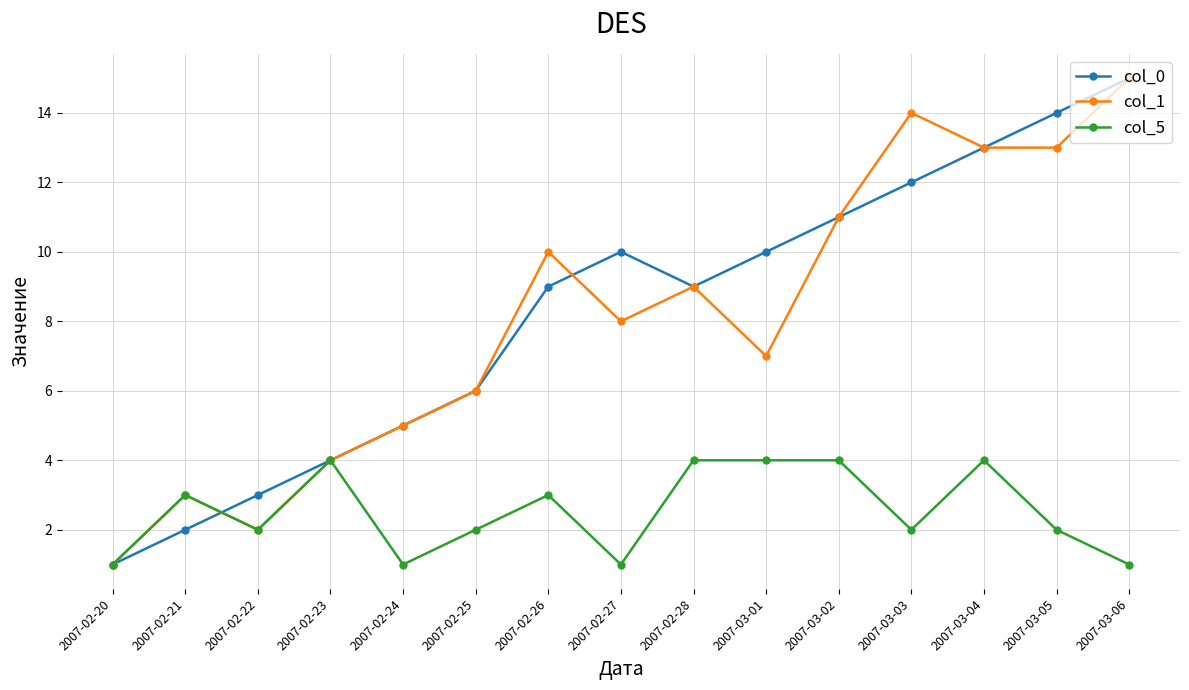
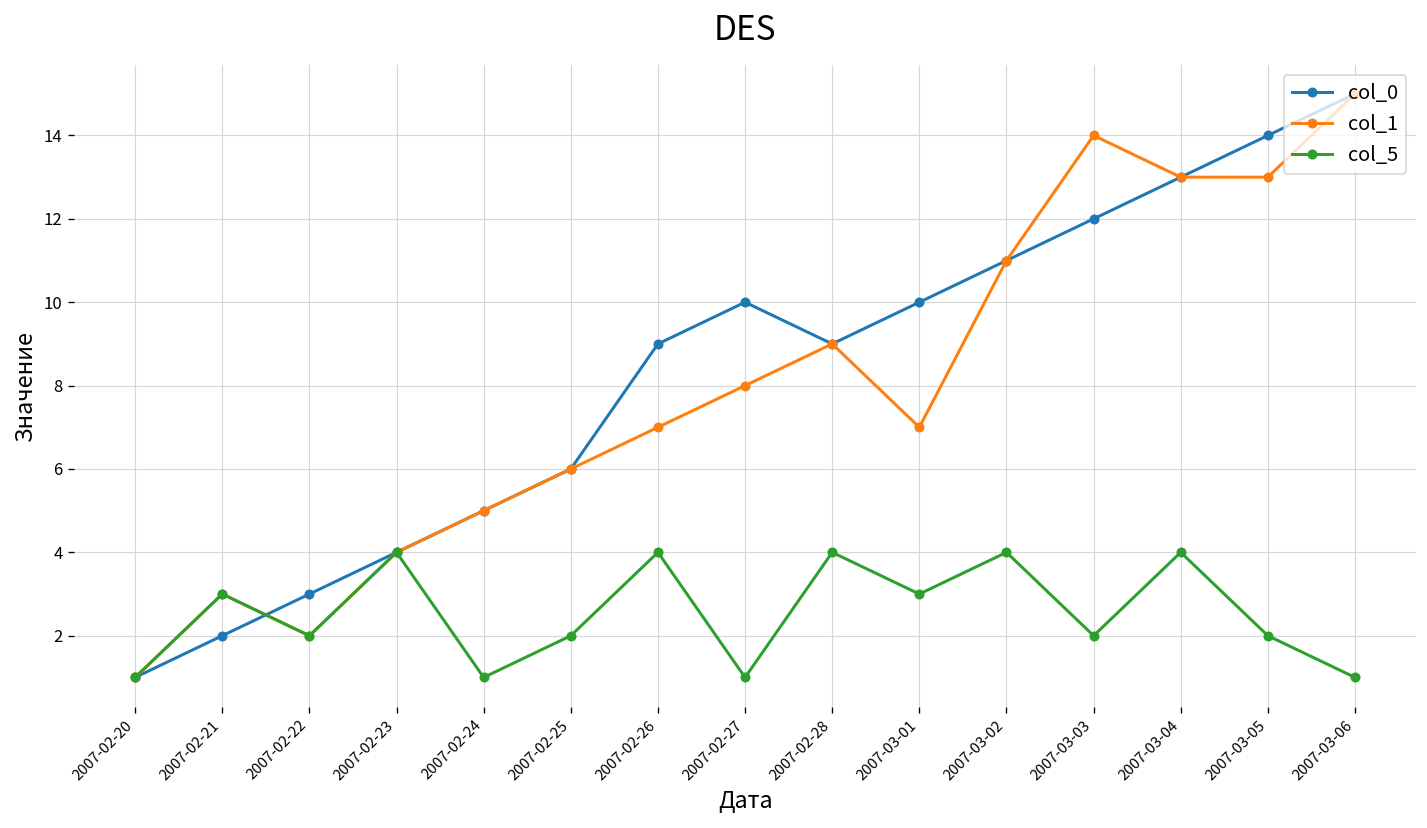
  {
    "col_0": {
      "2007-02-21": 2,
      "2007-02-22": 3,
      "2007-02-26": 9,
      "2007-02-27": 10,
      "2007-03-01": 10,
      "2007-03-03": 12,
      "2007-03-05": 14
    },
    "col_1": {
-     "2007-02-26": 10,
+     "2007-02-26": 7,
      "2007-02-27": 8,
      "2007-03-01": 7,
      "2007-03-03": 14,
      "2007-03-05": 13
    },
    "col_5": {
      "2007-02-24": 1,
      "2007-02-25": 2,
-     "2007-02-26": 3,
+     "2007-02-26": 4,
      "2007-02-27": 1,
      "2007-02-28": 4,
-     "2007-03-01": 4,
+     "2007-03-01": 3,
      "2007-03-02": 4,
      "2007-03-03": 2,
      "2007-03-04": 4,
      "2007-03-05": 2,
      "2007-03-06": 1
    }
  }
